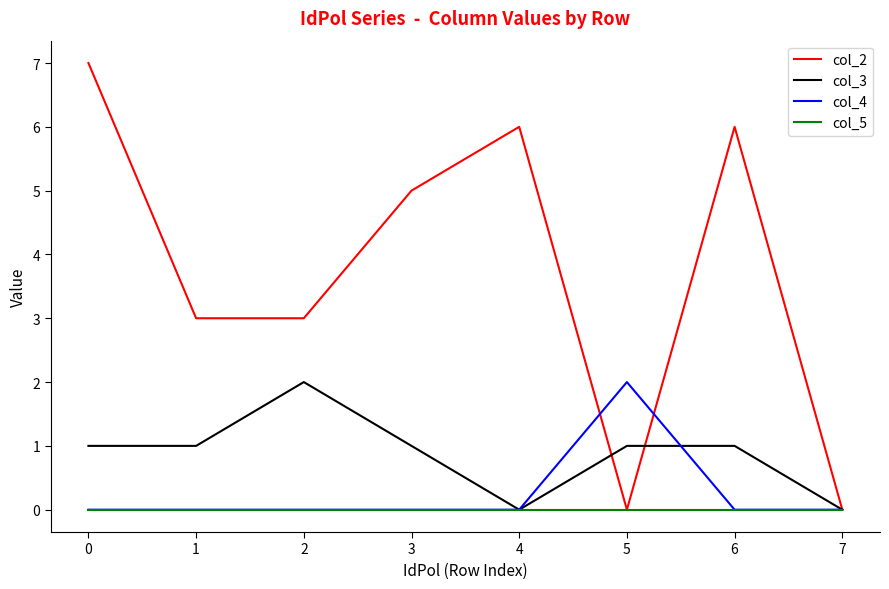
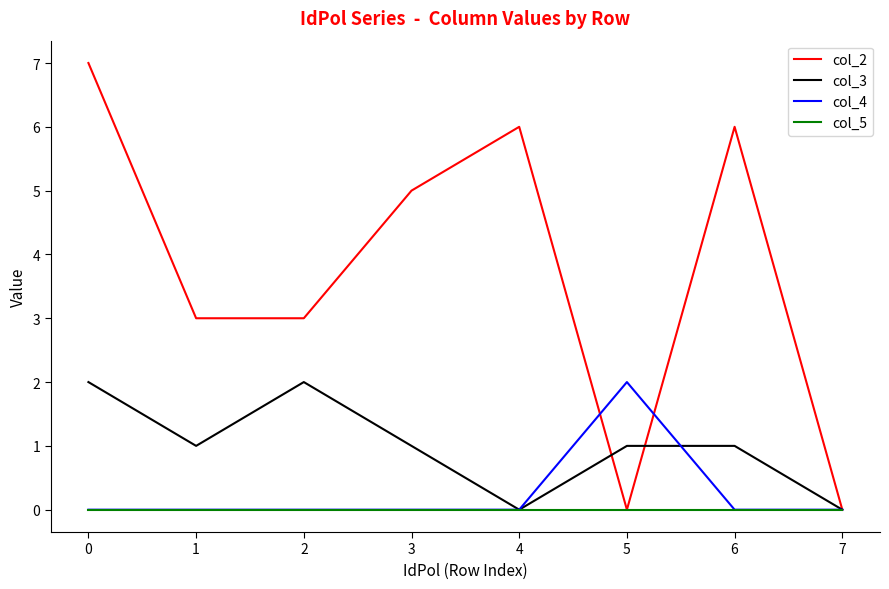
  {
    "col_2": {
      "0": 7,
      "1": 3,
      "2": 3,
      "3": 5,
      "4": 6,
      "6": 6
    },
    "col_3": {
-     "0": 1,
+     "0": 2,
      "1": 1,
      "2": 2,
      "3": 1,
      "5": 1,
      "6": 1
    },
    "col_4": {
      "5": 2
    }
  }
